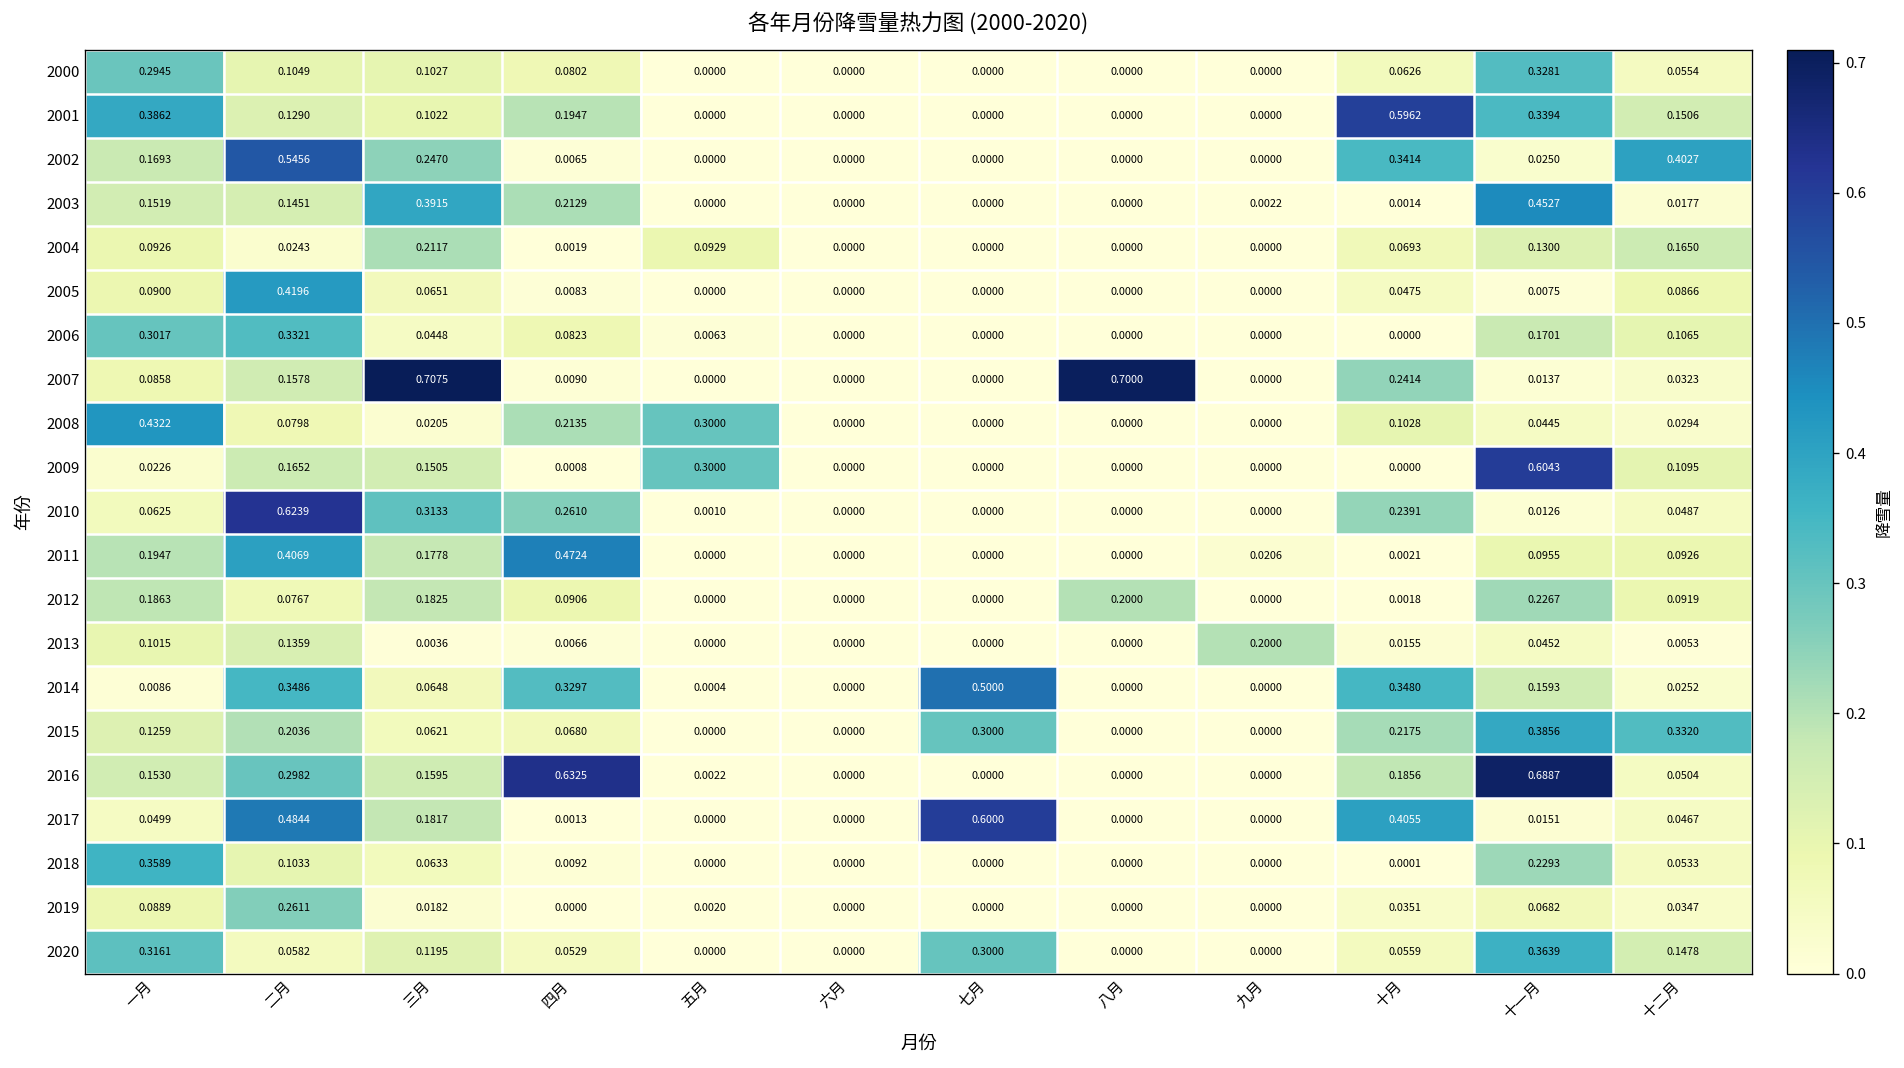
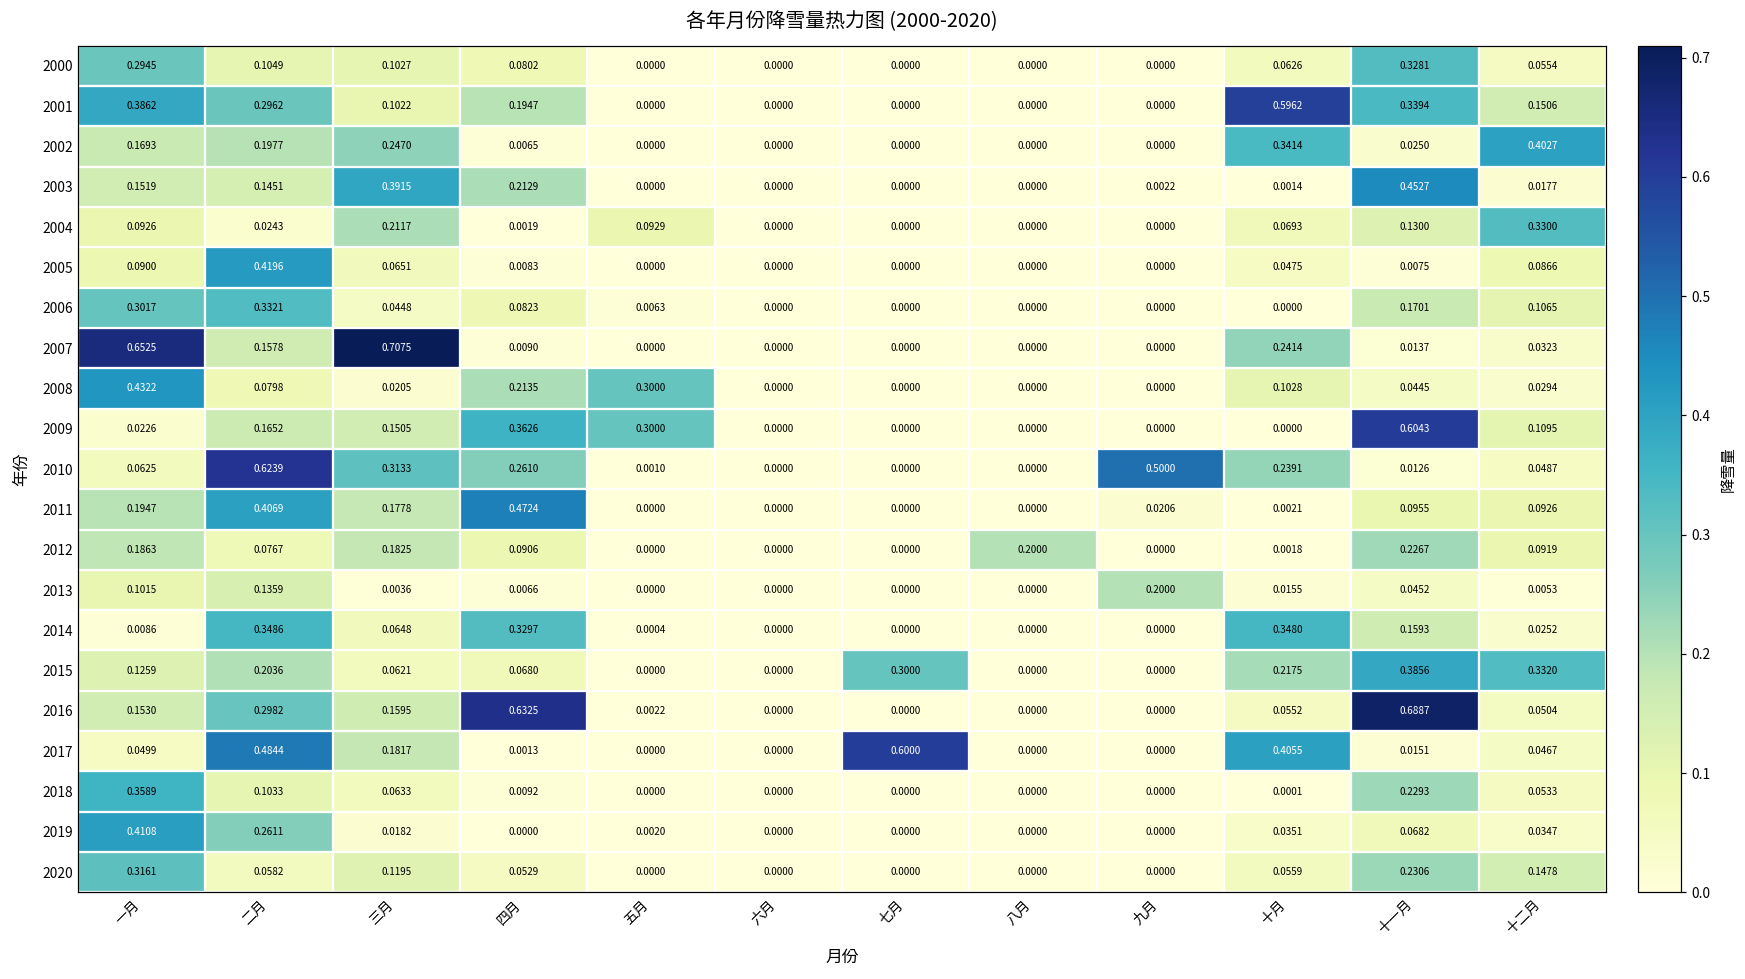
  {
    "2001": {
      "一月": 0.3862,
-     "二月": 0.1290,
+     "二月": 0.2962,
      "三月": 0.1022,
      "四月": 0.1947,
      "五月": 0.0000,
      "六月": 0.0000,
      "七月": 0.0000,
      "八月": 0.0000,
      "九月": 0.0000,
      "十月": 0.5962,
      "十一月": 0.3394,
      "十二月": 0.1506
    },
    "2002": {
      "一月": 0.1693,
-     "二月": 0.5456,
+     "二月": 0.1977,
      "三月": 0.2470,
      "四月": 0.0065,
      "五月": 0.0000,
      "六月": 0.0000,
      "七月": 0.0000,
      "八月": 0.0000,
      "九月": 0.0000,
      "十月": 0.3414,
      "十一月": 0.0250,
      "十二月": 0.4027
    },
    "2004": {
      "一月": 0.0926,
      "二月": 0.0243,
      "三月": 0.2117,
      "四月": 0.0019,
      "五月": 0.0929,
      "六月": 0.0000,
      "七月": 0.0000,
      "八月": 0.0000,
      "九月": 0.0000,
      "十月": 0.0693,
      "十一月": 0.1300,
-     "十二月": 0.1650
+     "十二月": 0.3300
    },
    "2007": {
-     "一月": 0.0858,
+     "一月": 0.6525,
      "二月": 0.1578,
      "三月": 0.7075,
      "四月": 0.0090,
      "五月": 0.0000,
      "六月": 0.0000,
      "七月": 0.0000,
-     "八月": 0.7000,
+     "八月": 0.0000,
      "九月": 0.0000,
      "十月": 0.2414,
      "十一月": 0.0137,
      "十二月": 0.0323
    },
    "2009": {
      "一月": 0.0226,
      "二月": 0.1652,
      "三月": 0.1505,
-     "四月": 0.0008,
+     "四月": 0.3626,
      "五月": 0.3000,
      "六月": 0.0000,
      "七月": 0.0000,
      "八月": 0.0000,
      "九月": 0.0000,
      "十月": 0.0000,
      "十一月": 0.6043,
      "十二月": 0.1095
    },
    "2010": {
      "一月": 0.0625,
      "二月": 0.6239,
      "三月": 0.3133,
      "四月": 0.2610,
      "五月": 0.0010,
      "六月": 0.0000,
      "七月": 0.0000,
      "八月": 0.0000,
-     "九月": 0.0000,
+     "九月": 0.5000,
      "十月": 0.2391,
      "十一月": 0.0126,
      "十二月": 0.0487
    },
    "2014": {
      "一月": 0.0086,
      "二月": 0.3486,
      "三月": 0.0648,
      "四月": 0.3297,
      "五月": 0.0004,
      "六月": 0.0000,
-     "七月": 0.5000,
+     "七月": 0.0000,
      "八月": 0.0000,
      "九月": 0.0000,
      "十月": 0.3480,
      "十一月": 0.1593,
      "十二月": 0.0252
    },
    "2016": {
      "一月": 0.1530,
      "二月": 0.2982,
      "三月": 0.1595,
      "四月": 0.6325,
      "五月": 0.0022,
      "六月": 0.0000,
      "七月": 0.0000,
      "八月": 0.0000,
      "九月": 0.0000,
-     "十月": 0.1856,
+     "十月": 0.0552,
      "十一月": 0.6887,
      "十二月": 0.0504
    },
    "2019": {
-     "一月": 0.0889,
+     "一月": 0.4108,
      "二月": 0.2611,
      "三月": 0.0182,
      "四月": 0.0000,
      "五月": 0.0020,
      "六月": 0.0000,
      "七月": 0.0000,
      "八月": 0.0000,
      "九月": 0.0000,
      "十月": 0.0351,
      "十一月": 0.0682,
      "十二月": 0.0347
    },
    "2020": {
      "一月": 0.3161,
      "二月": 0.0582,
      "三月": 0.1195,
      "四月": 0.0529,
      "五月": 0.0000,
      "六月": 0.0000,
-     "七月": 0.3000,
+     "七月": 0.0000,
      "八月": 0.0000,
      "九月": 0.0000,
      "十月": 0.0559,
-     "十一月": 0.3639,
+     "十一月": 0.2306,
      "十二月": 0.1478
    }
  }
